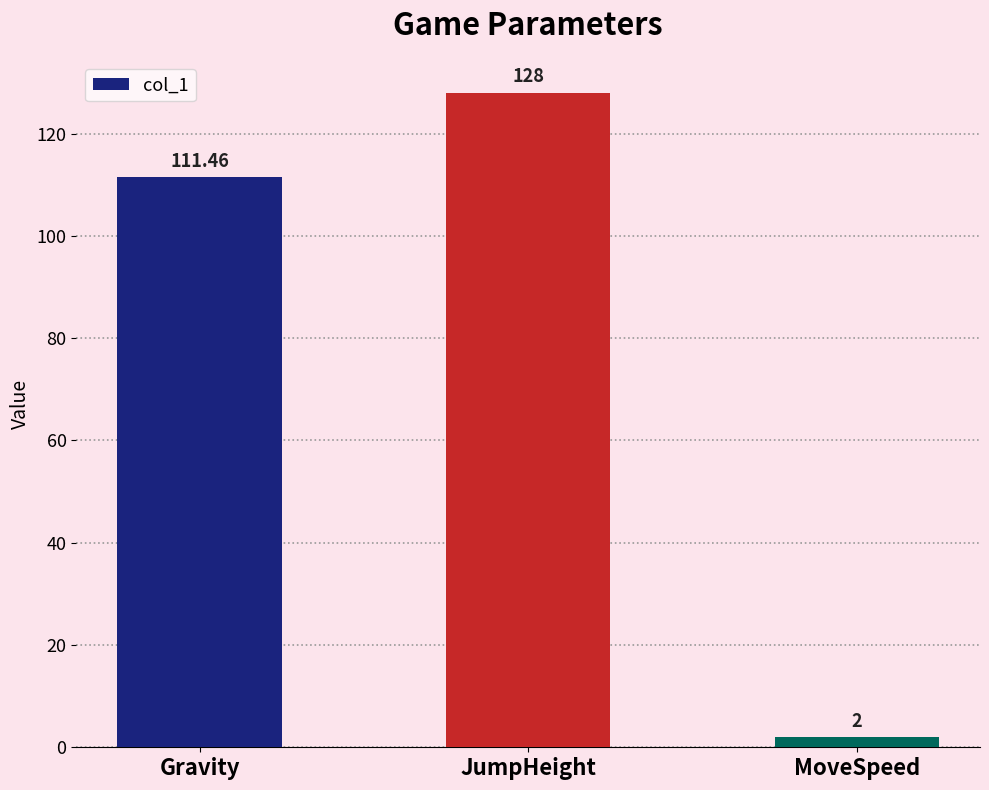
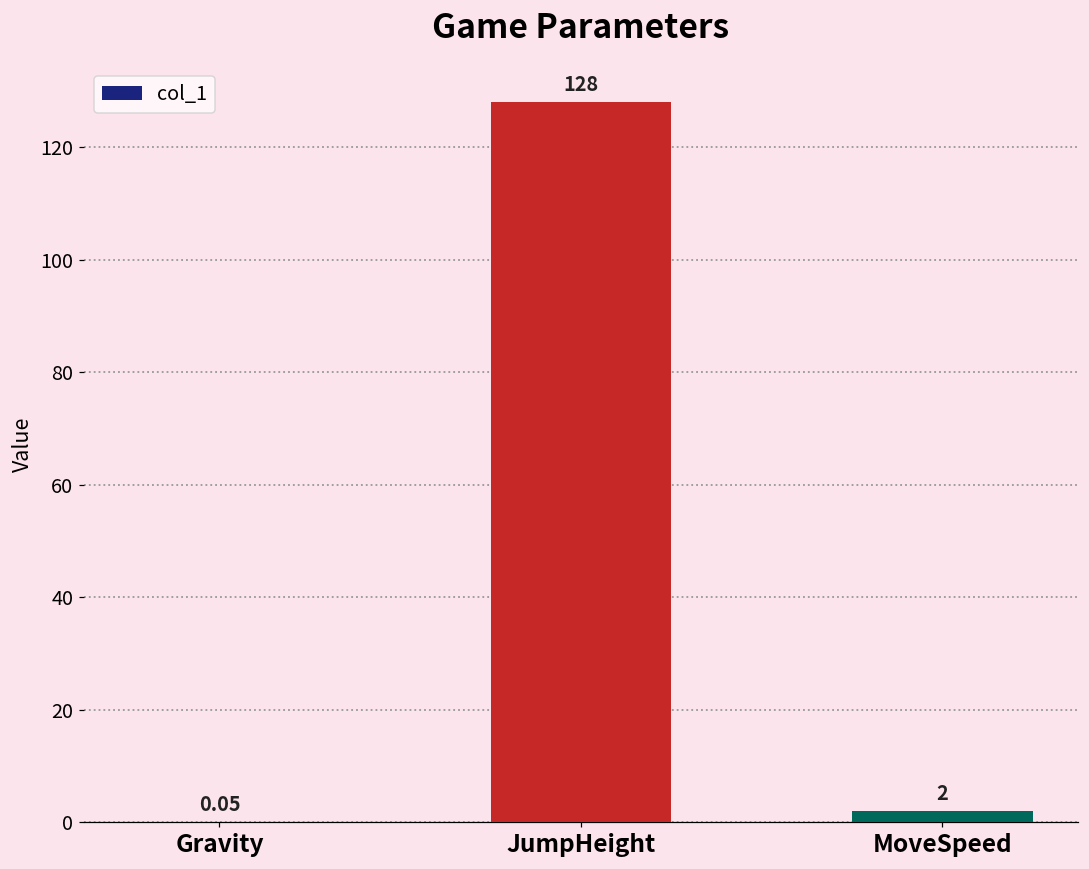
  {
-   "Gravity": 111.46,
+   "Gravity": 0.05,
    "JumpHeight": 128,
    "MoveSpeed": 2
  }
